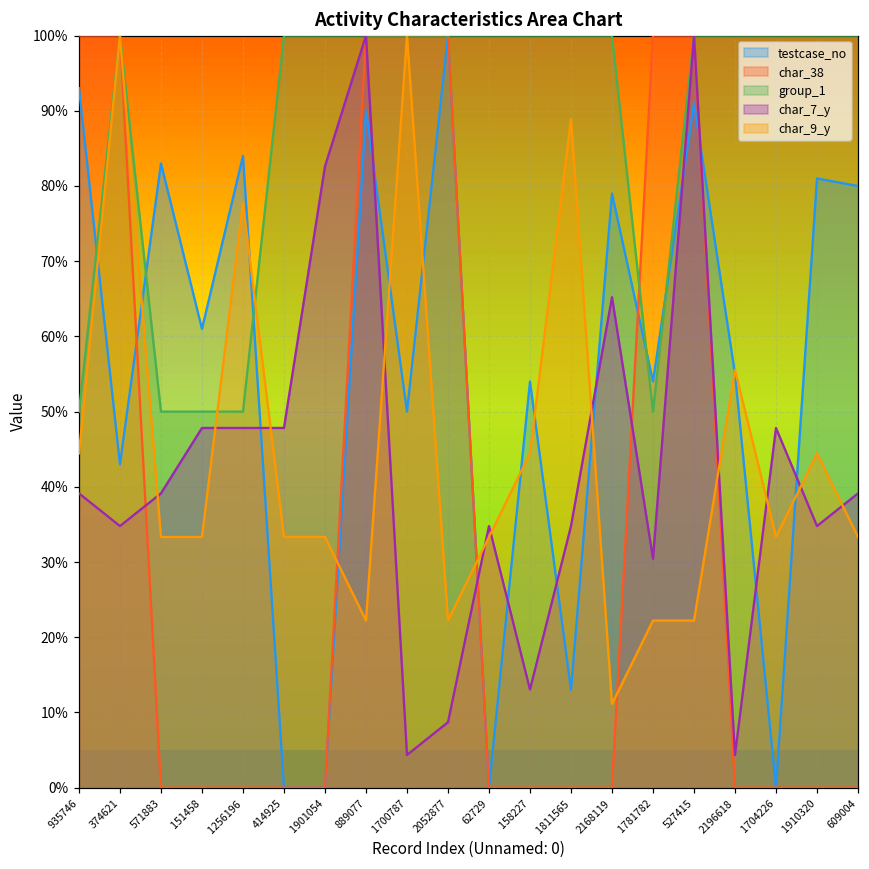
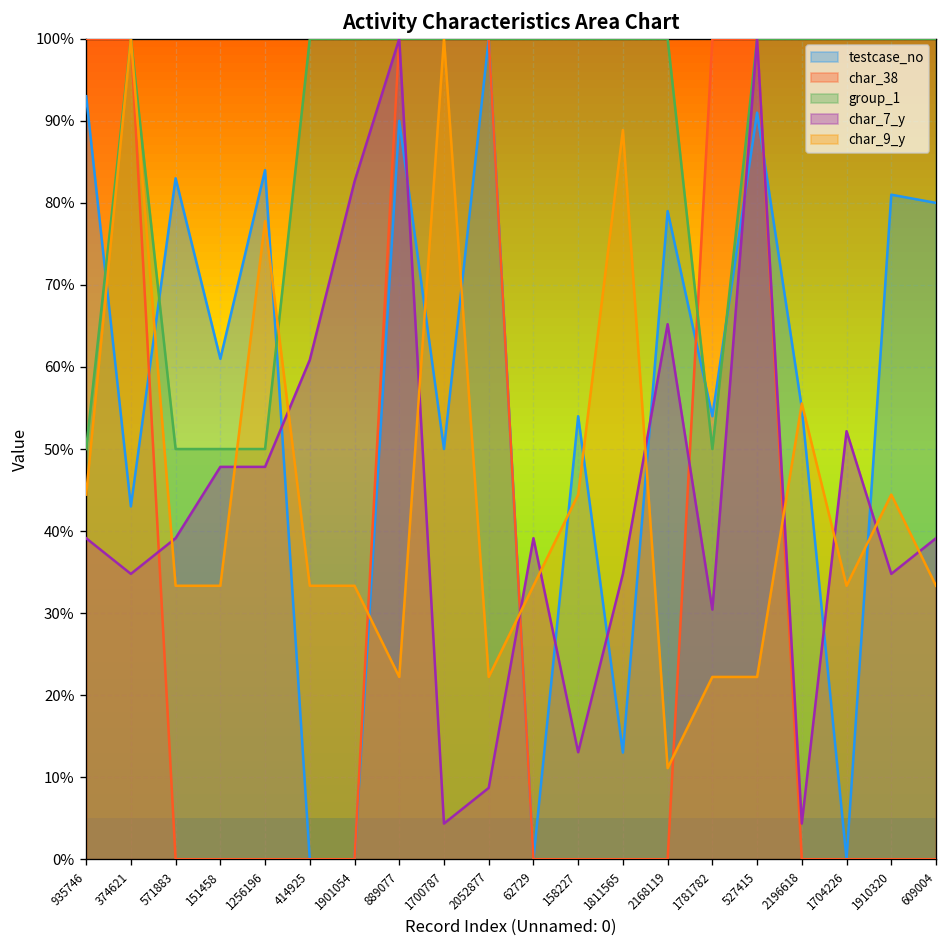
  {
    "testcase_no": {
      "935746": "93%",
      "374621": "43%",
      "571883": "83%",
      "151458": "61%",
      "1256196": "84%",
      "889077": "90%",
      "1700787": "50%",
      "158227": "54%",
      "1811565": "13%",
      "2168119": "79%",
      "1781782": "54%",
      "527415": "91%",
      "2196618": "55%",
      "1910320": "81%",
      "609004": "80%"
    },
    "group_1": {
      "935746": "50%",
      "571883": "50%",
      "151458": "50%",
      "1256196": "50%",
      "414925": "100%",
      "1901054": "100%",
      "62729": "100%",
      "158227": "100%",
      "1811565": "100%",
      "2168119": "100%",
      "1781782": "50%",
      "2196618": "100%",
      "1704226": "100%",
      "1910320": "100%",
      "609004": "100%"
    },
    "char_7_y": {
      "935746": "39%",
      "374621": "35%",
      "571883": "39%",
      "151458": "48%",
      "1256196": "48%",
-     "414925": "48%",
+     "414925": "61%",
      "1901054": "83%",
      "1700787": "4%",
      "2052877": "9%",
-     "62729": "35%",
+     "62729": "39%",
      "158227": "13%",
      "1811565": "35%",
      "2168119": "65%",
      "1781782": "30%",
      "2196618": "4%",
-     "1704226": "48%",
+     "1704226": "52%",
      "1910320": "35%",
      "609004": "39%"
    }
  }
